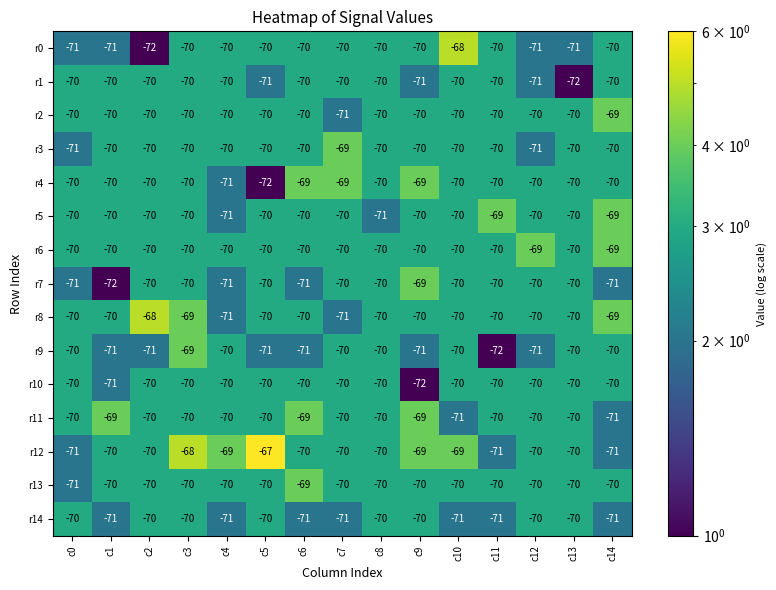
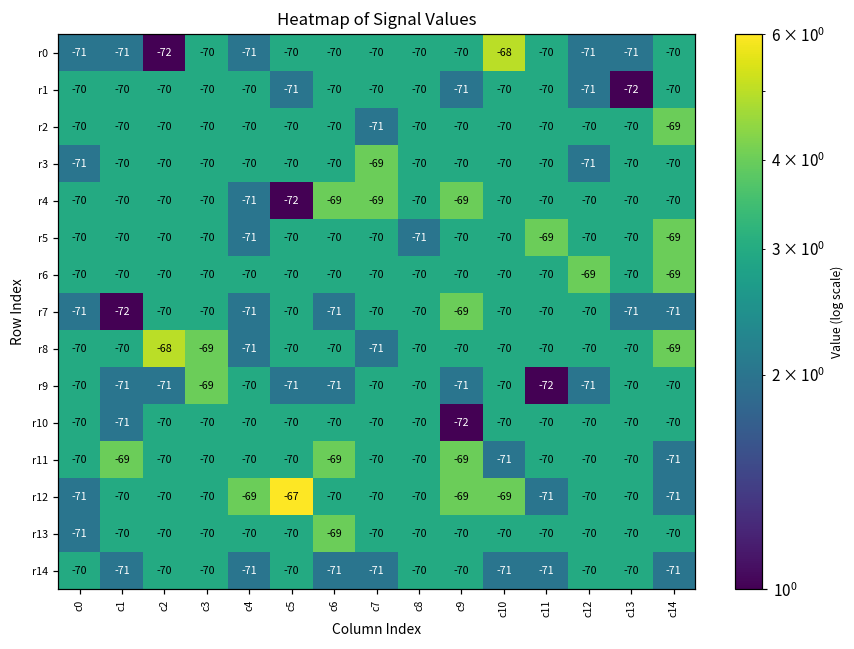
  {
    "r0": {
      "c0": -71,
      "c1": -71,
      "c2": -72,
      "c3": -70,
-     "c4": -70,
+     "c4": -71,
      "c5": -70,
      "c6": -70,
      "c7": -70,
      "c8": -70,
      "c9": -70,
      "c10": -68,
      "c11": -70,
      "c12": -71,
      "c13": -71,
      "c14": -70
    },
    "r7": {
      "c0": -71,
      "c1": -72,
      "c2": -70,
      "c3": -70,
      "c4": -71,
      "c5": -70,
      "c6": -71,
      "c7": -70,
      "c8": -70,
      "c9": -69,
      "c10": -70,
      "c11": -70,
      "c12": -70,
-     "c13": -70,
+     "c13": -71,
      "c14": -71
    },
    "r12": {
      "c0": -71,
      "c1": -70,
      "c2": -70,
-     "c3": -68,
+     "c3": -70,
      "c4": -69,
      "c5": -67,
      "c6": -70,
      "c7": -70,
      "c8": -70,
      "c9": -69,
      "c10": -69,
      "c11": -71,
      "c12": -70,
      "c13": -70,
      "c14": -71
    }
  }
